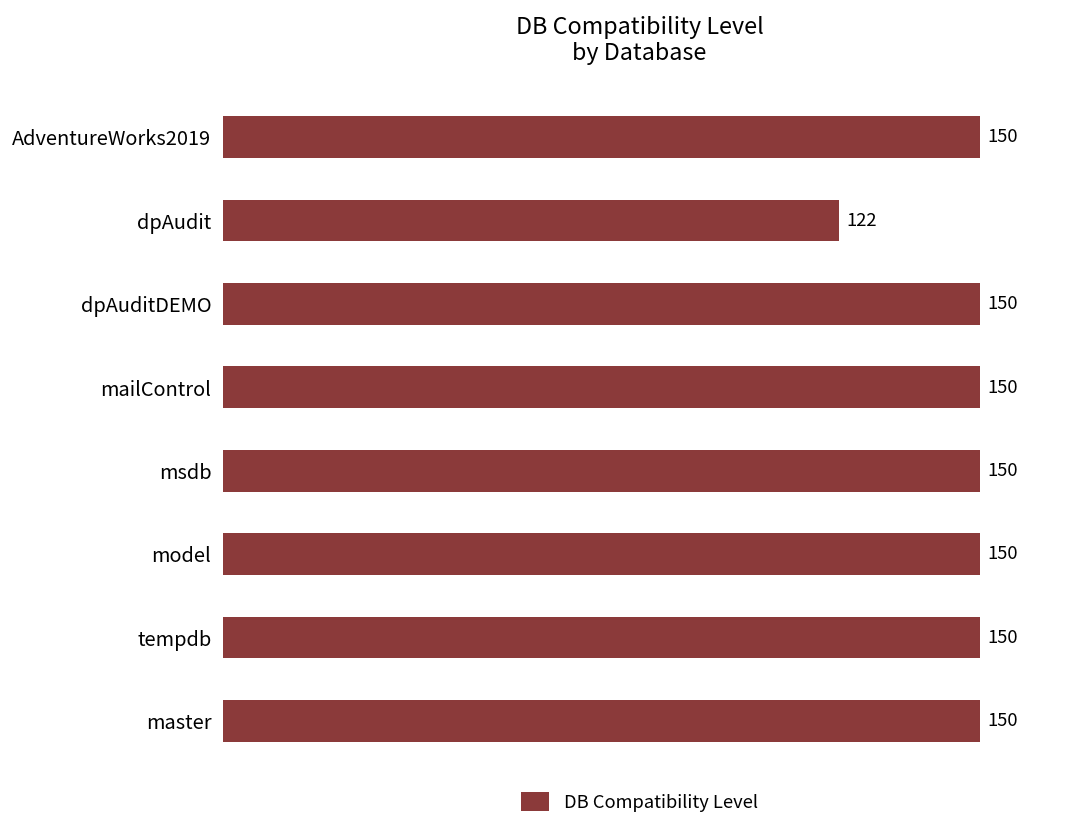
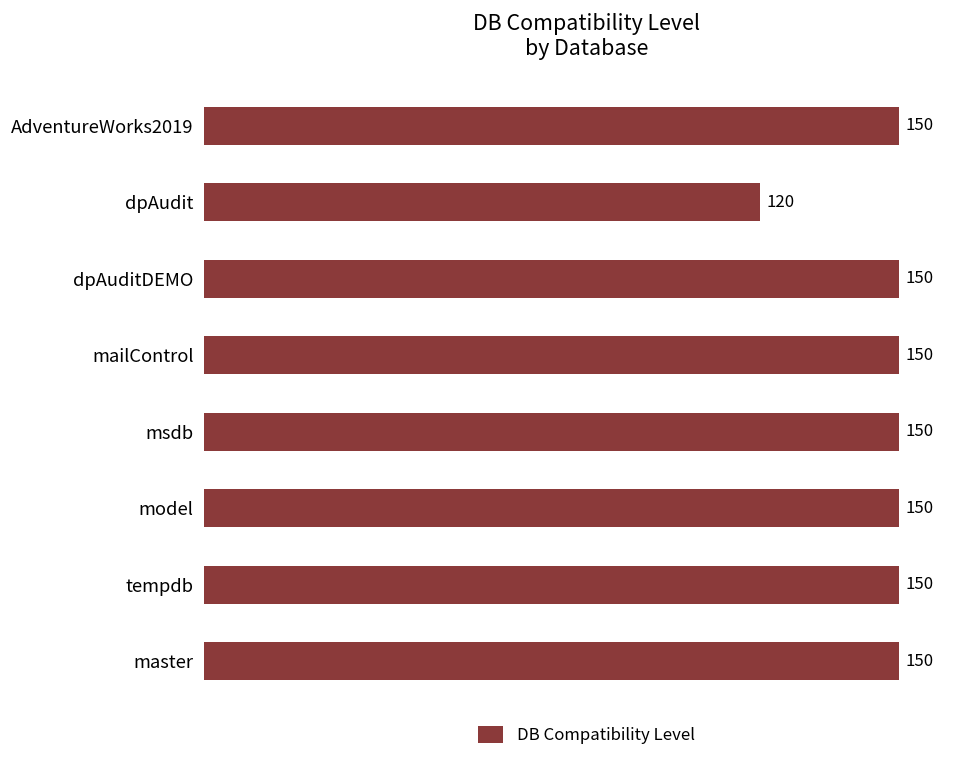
  {
    "AdventureWorks2019": 150,
-   "dpAudit": 122,
+   "dpAudit": 120,
    "dpAuditDEMO": 150,
    "mailControl": 150,
    "msdb": 150,
    "model": 150,
    "tempdb": 150,
    "master": 150
  }
